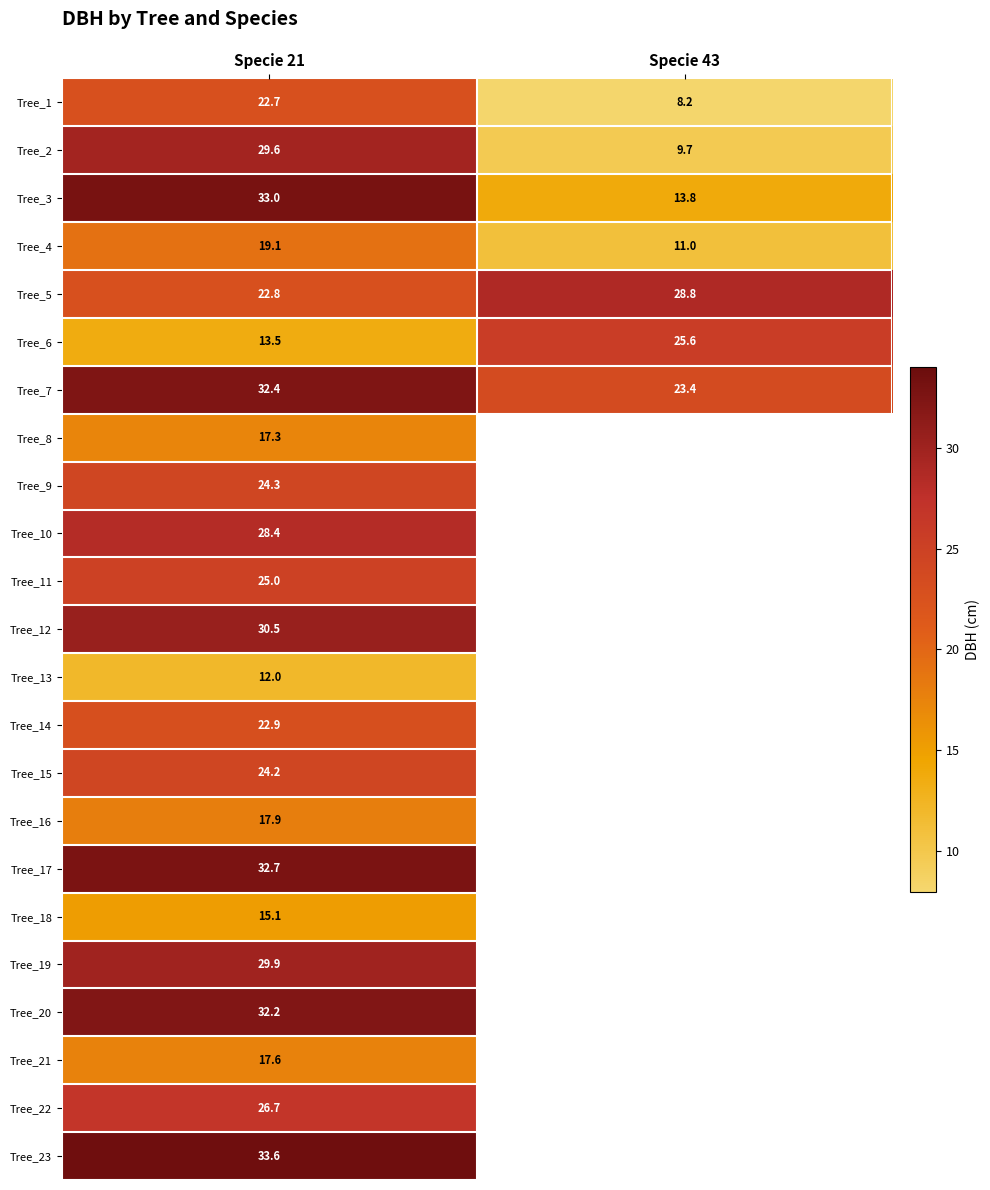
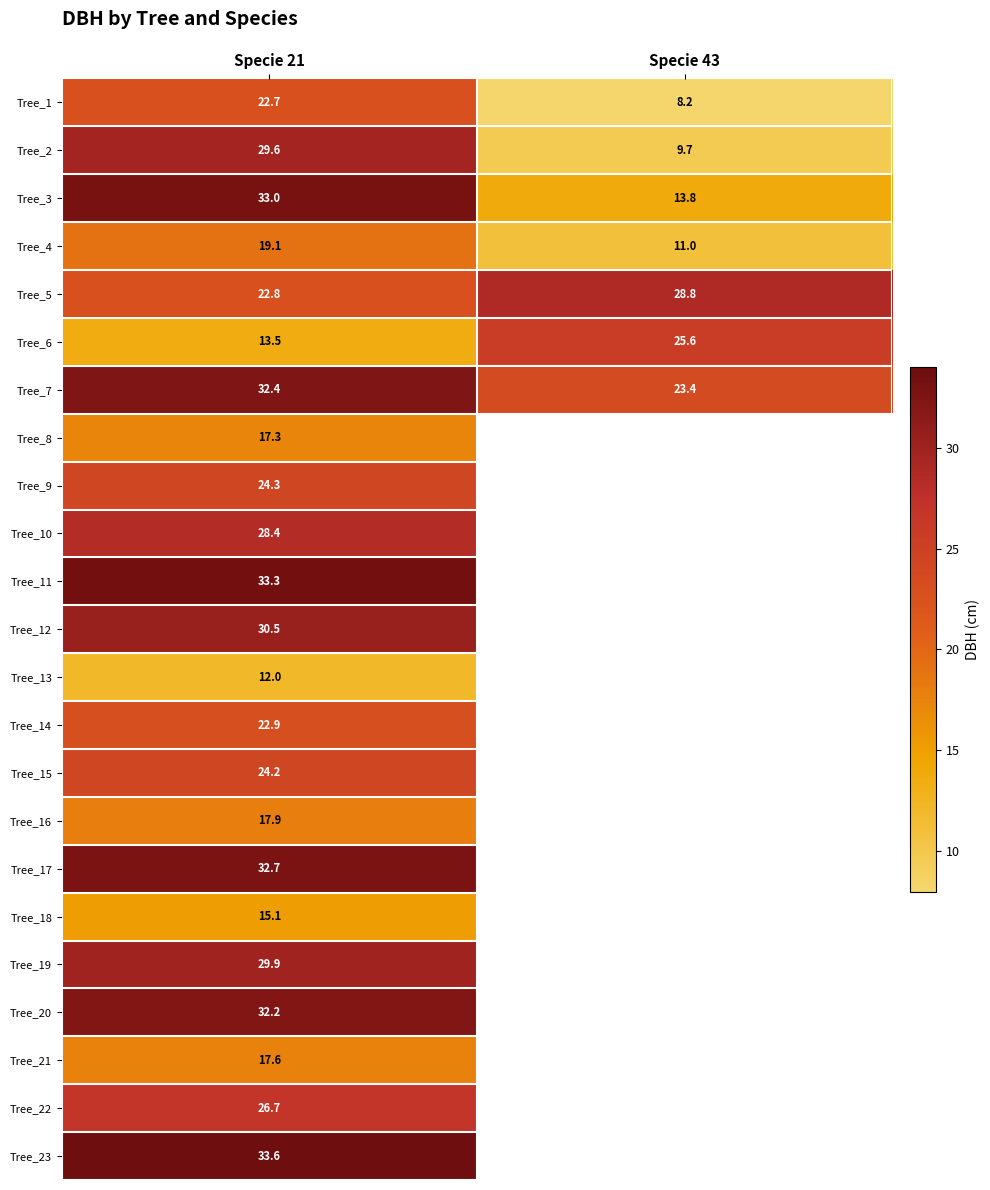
  {
    "Tree_1": {
      "Specie 21": 22.7,
      "Specie 43": 8.2
    },
    "Tree_2": {
      "Specie 21": 29.6,
      "Specie 43": 9.7
    },
    "Tree_3": {
      "Specie 21": 33.0,
      "Specie 43": 13.8
    },
    "Tree_4": {
      "Specie 21": 19.1,
      "Specie 43": 11.0
    },
    "Tree_5": {
      "Specie 21": 22.8,
      "Specie 43": 28.8
    },
    "Tree_6": {
      "Specie 21": 13.5,
      "Specie 43": 25.6
    },
    "Tree_7": {
      "Specie 21": 32.4,
      "Specie 43": 23.4
    },
    "Tree_8": {
      "Specie 21": 17.3
    },
    "Tree_9": {
      "Specie 21": 24.3
    },
    "Tree_10": {
      "Specie 21": 28.4
    },
    "Tree_11": {
-     "Specie 21": 25.0
+     "Specie 21": 33.3
    },
    "Tree_12": {
      "Specie 21": 30.5
    },
    "Tree_13": {
      "Specie 21": 12.0
    },
    "Tree_14": {
      "Specie 21": 22.9
    },
    "Tree_15": {
      "Specie 21": 24.2
    },
    "Tree_16": {
      "Specie 21": 17.9
    },
    "Tree_17": {
      "Specie 21": 32.7
    },
    "Tree_18": {
      "Specie 21": 15.1
    },
    "Tree_19": {
      "Specie 21": 29.9
    },
    "Tree_20": {
      "Specie 21": 32.2
    },
    "Tree_21": {
      "Specie 21": 17.6
    },
    "Tree_22": {
      "Specie 21": 26.7
    },
    "Tree_23": {
      "Specie 21": 33.6
    }
  }
